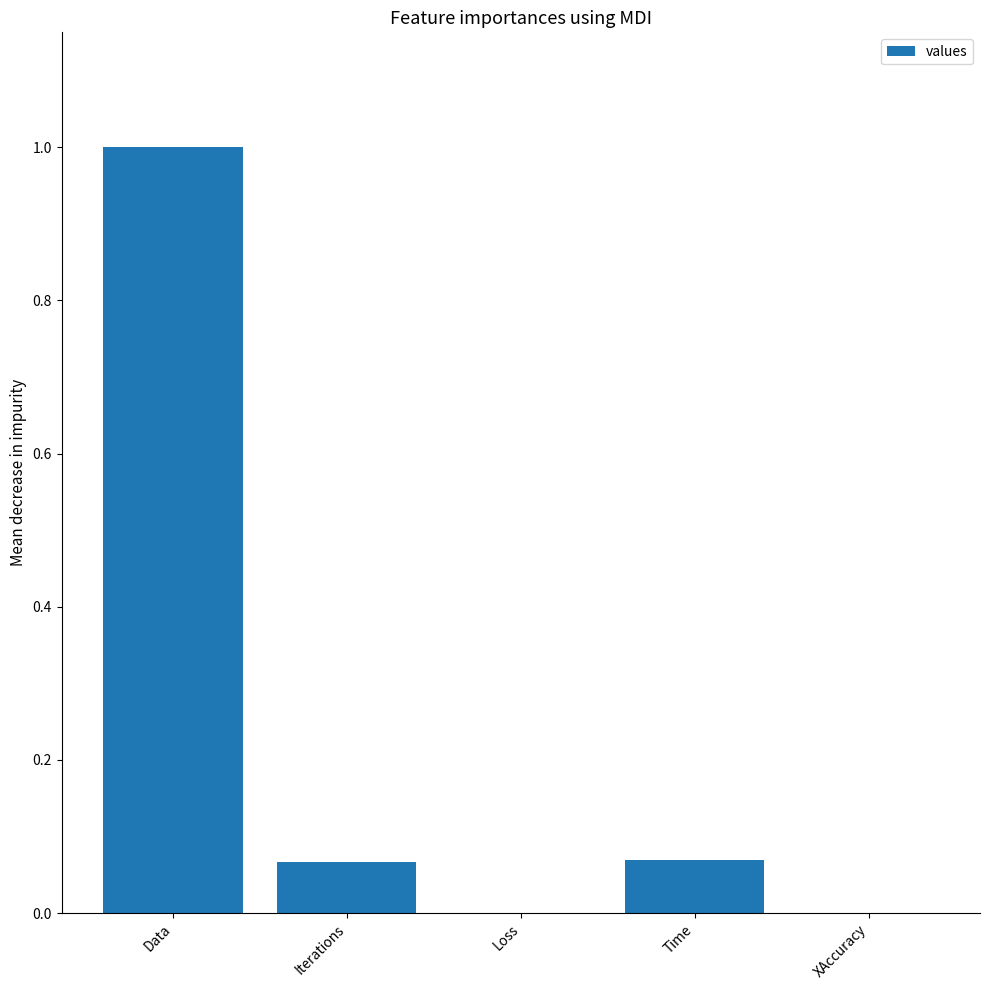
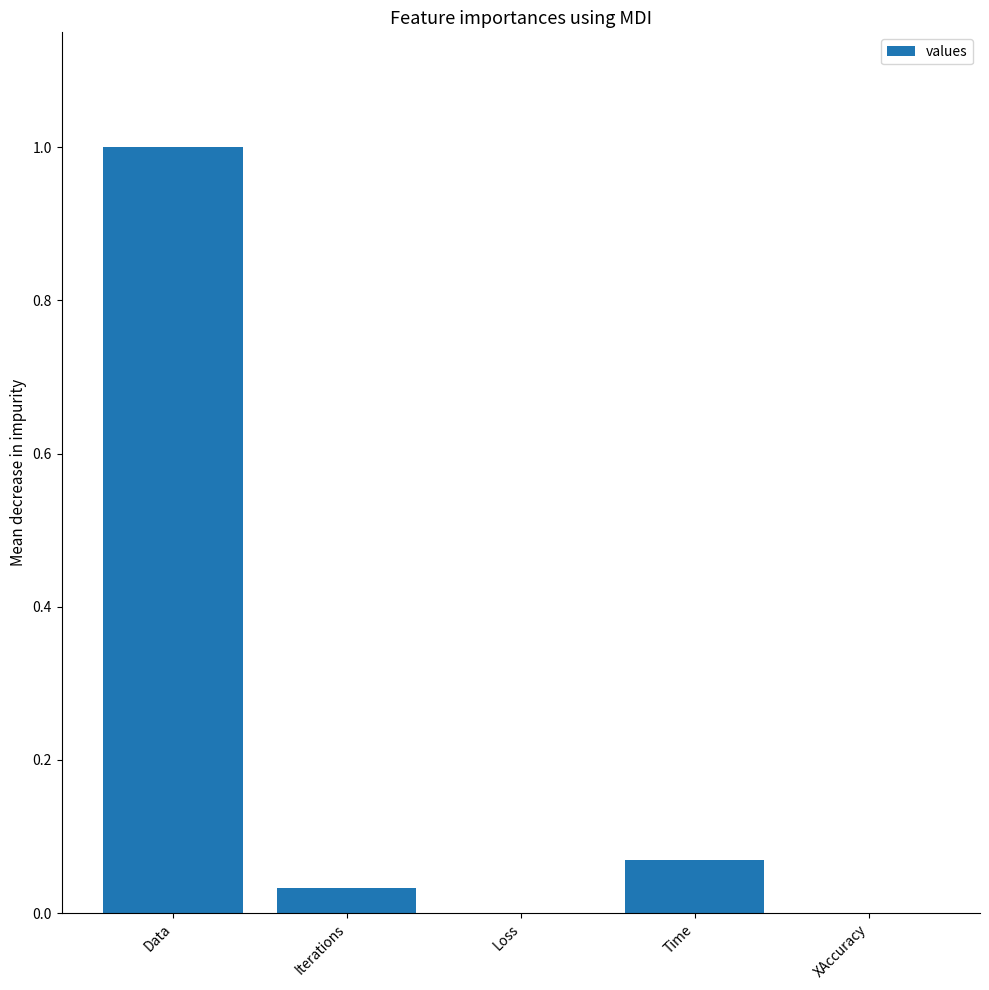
  {
    "Data": 1.00,
-   "Iterations": 0.07,
+   "Iterations": 0.03,
    "Time": 0.07
  }
